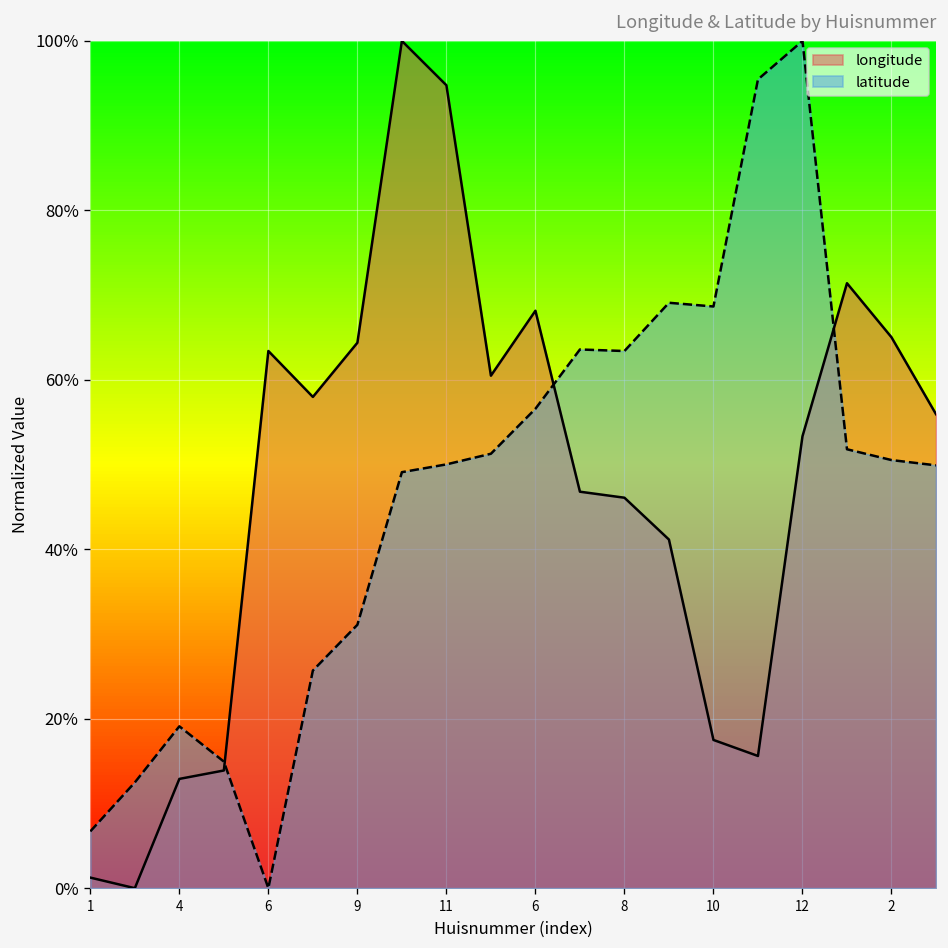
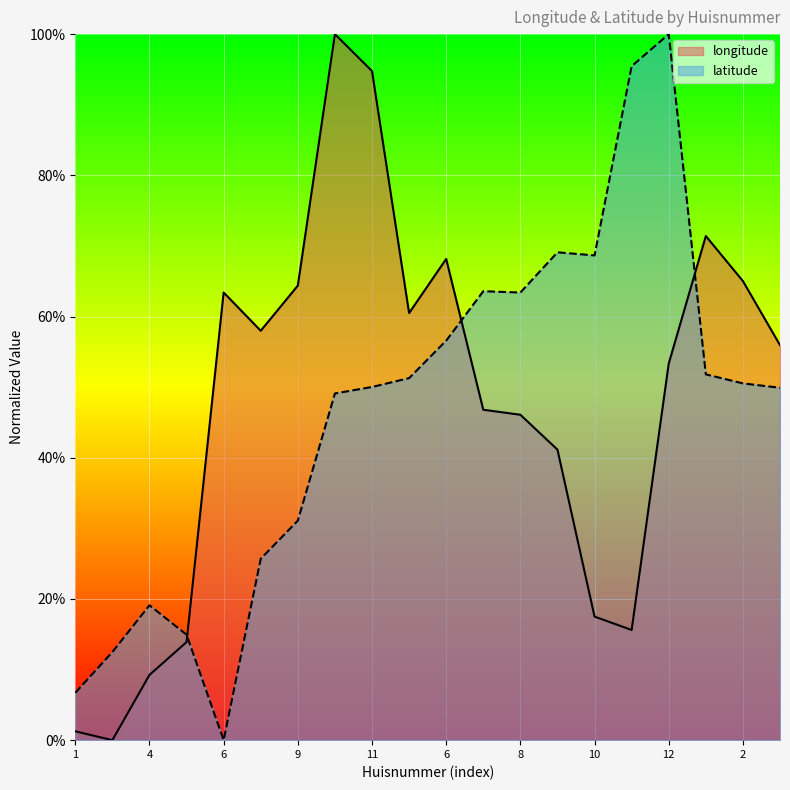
  {
    "longitude": {
-     "4": "13%",
+     "4": "9%",
      "8": "46%",
      "10": "17%",
      "12": "53%",
      "2": "65%"
    },
    "latitude": {
      "4": "19%",
      "8": "63%",
      "10": "69%",
      "12": "100%",
      "2": "51%"
    }
  }
